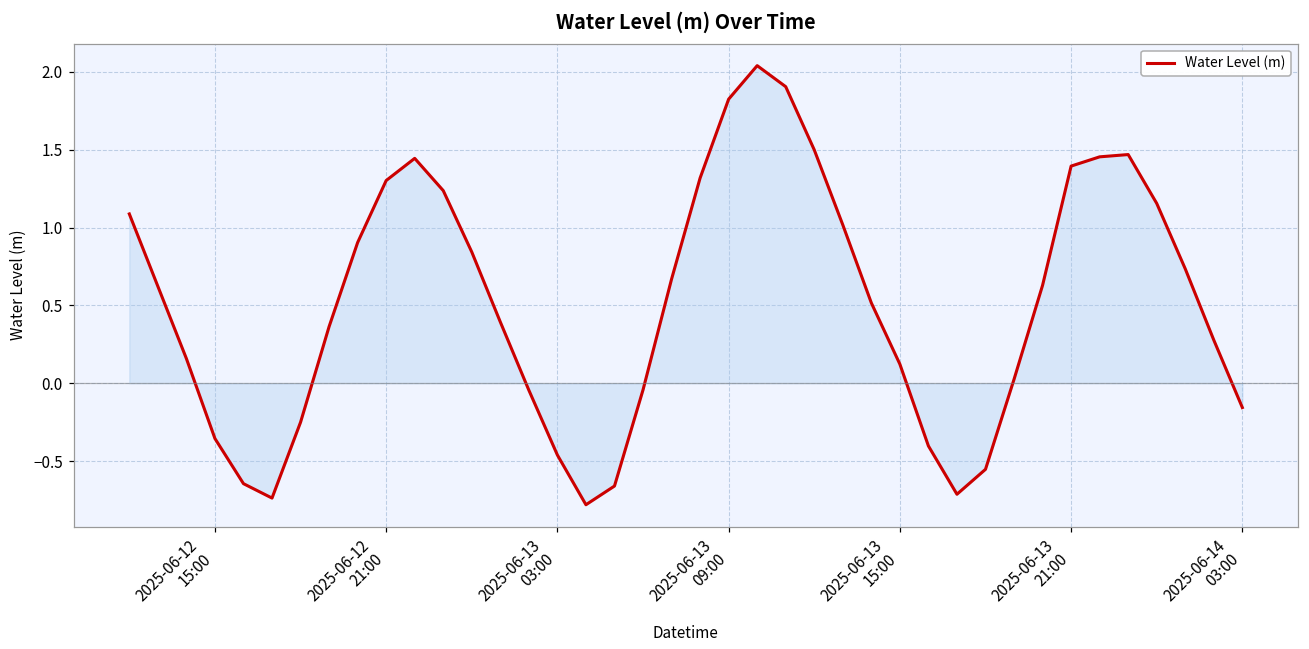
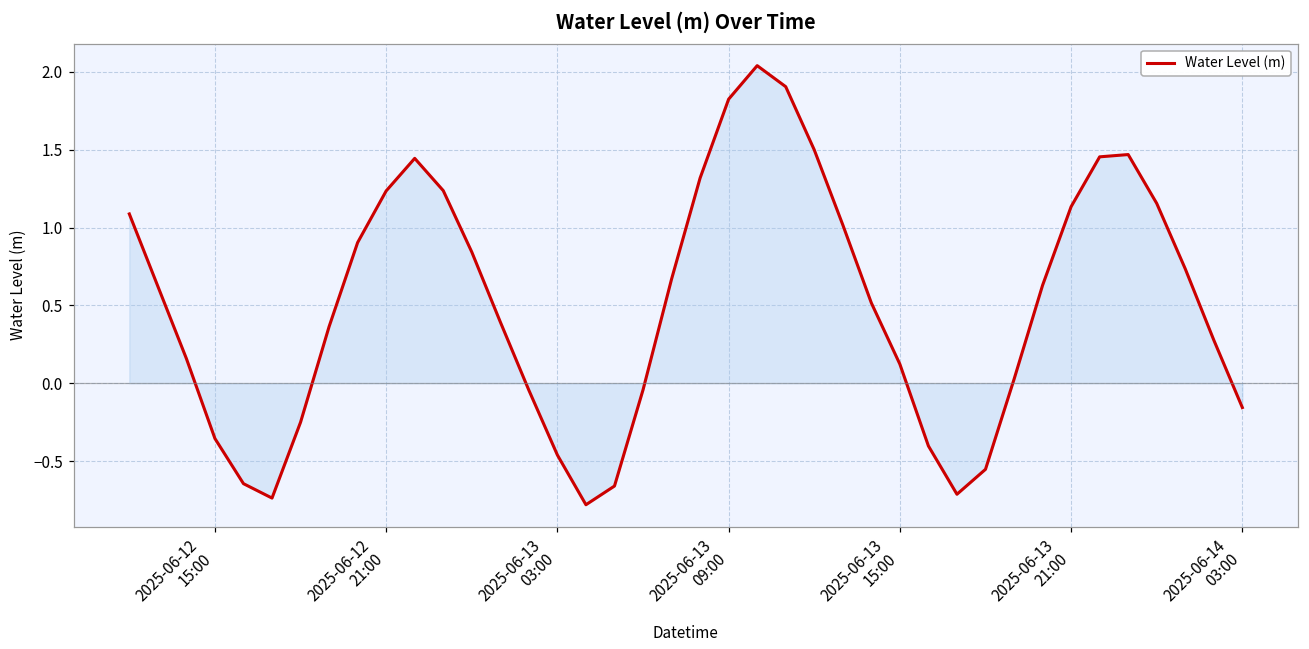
  {
    "Water Level (m)": {
      "2025-06-12 15:00": -0.36,
-     "2025-06-12 21:00": 1.30,
+     "2025-06-12 21:00": 1.24,
      "2025-06-13 03:00": -0.46,
-     "2025-06-13 21:00": 1.39,
+     "2025-06-13 21:00": 1.13,
      "2025-06-14 03:00": -0.16
    }
  }
